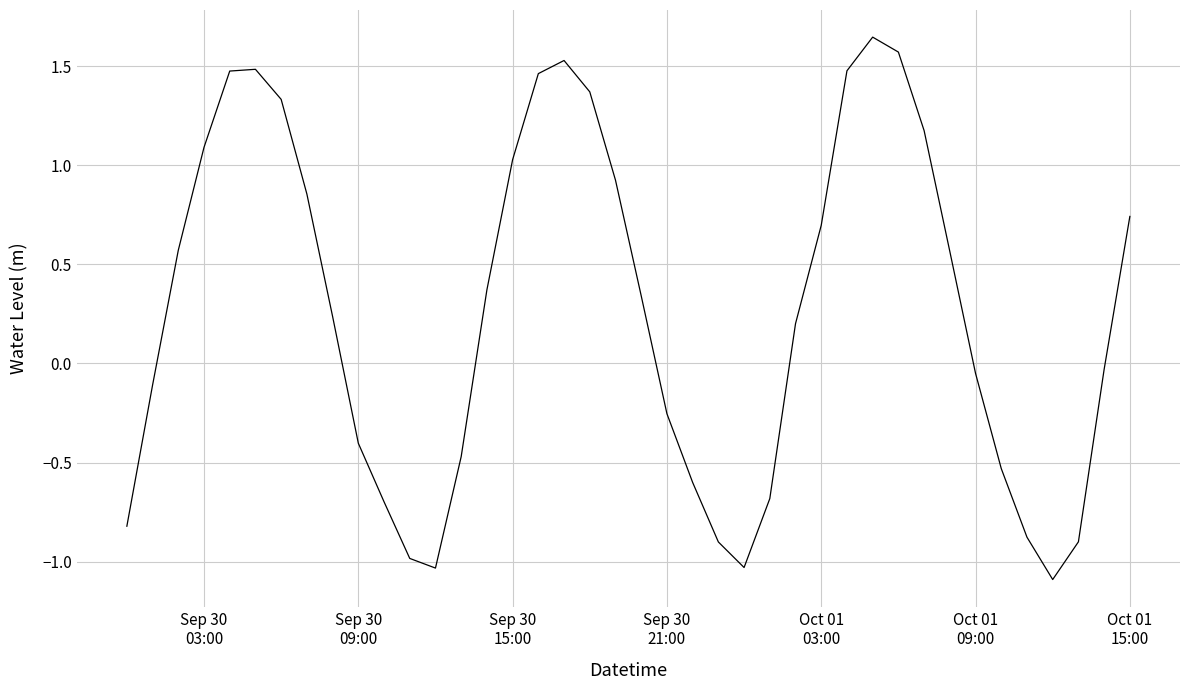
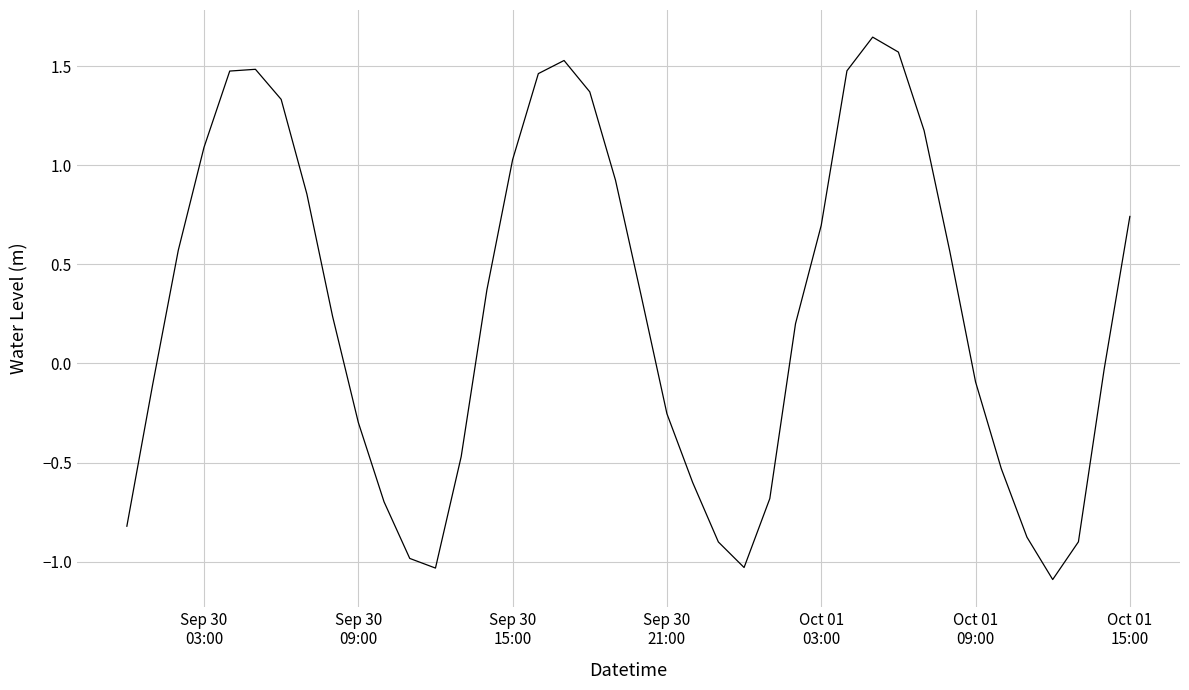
  {
    "Sep 30 03:00": 1.09,
-   "Sep 30 09:00": -0.40,
+   "Sep 30 09:00": -0.30,
    "Sep 30 15:00": 1.03,
    "Sep 30 21:00": -0.25,
    "Oct 01 03:00": 0.70,
-   "Oct 01 09:00": -0.05,
+   "Oct 01 09:00": -0.09,
    "Oct 01 15:00": 0.74
  }
